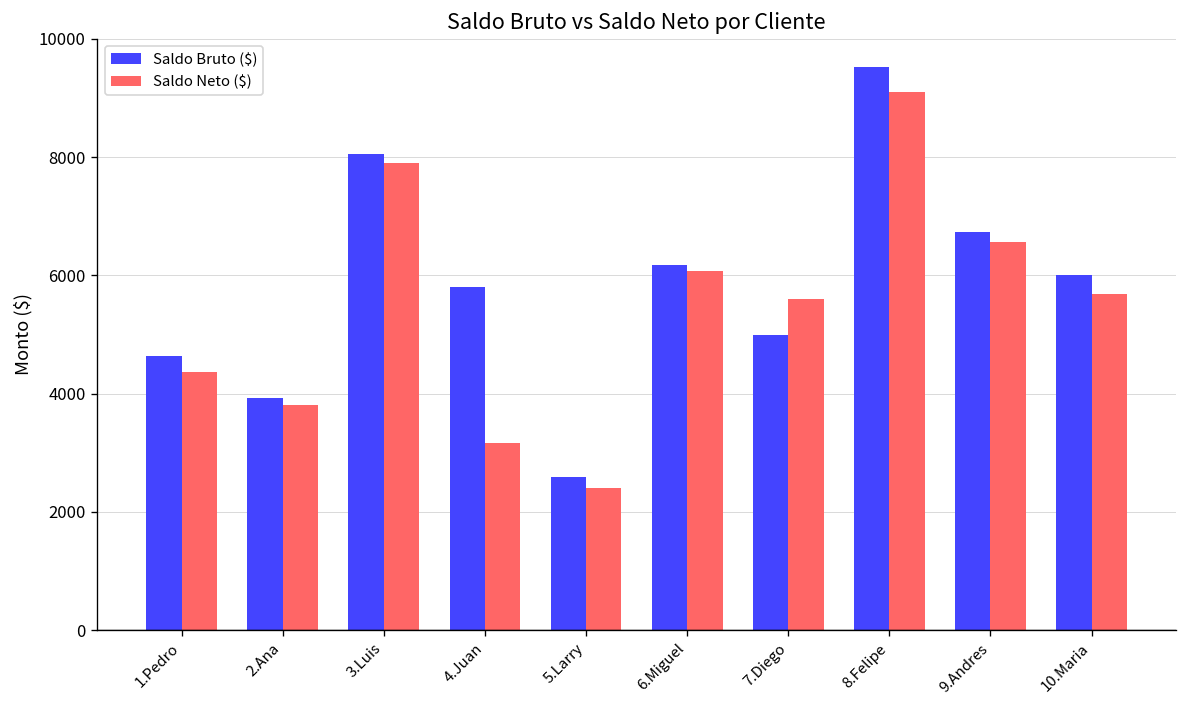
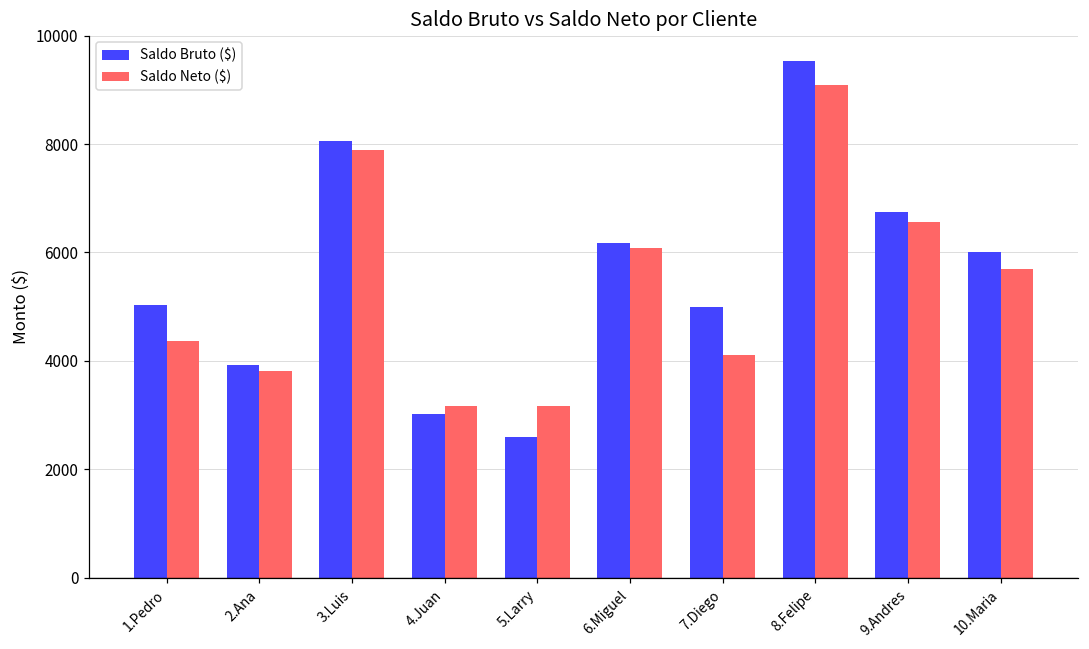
  {
    "Saldo Bruto ($)": {
-     "1.Pedro": 4600,
+     "1.Pedro": 5000,
      "2.Ana": 3900,
      "3.Luis": 8100,
-     "4.Juan": 5800,
+     "4.Juan": 3000,
      "5.Larry": 2600,
      "6.Miguel": 6200,
      "7.Diego": 5000,
      "8.Felipe": 9500,
      "9.Andres": 6700,
      "10.Maria": 6000
    },
    "Saldo Neto ($)": {
      "1.Pedro": 4400,
      "2.Ana": 3800,
      "3.Luis": 7900,
      "4.Juan": 3200,
-     "5.Larry": 2400,
+     "5.Larry": 3200,
      "6.Miguel": 6100,
-     "7.Diego": 5600,
+     "7.Diego": 4100,
      "8.Felipe": 9100,
      "9.Andres": 6600,
      "10.Maria": 5700
    }
  }
